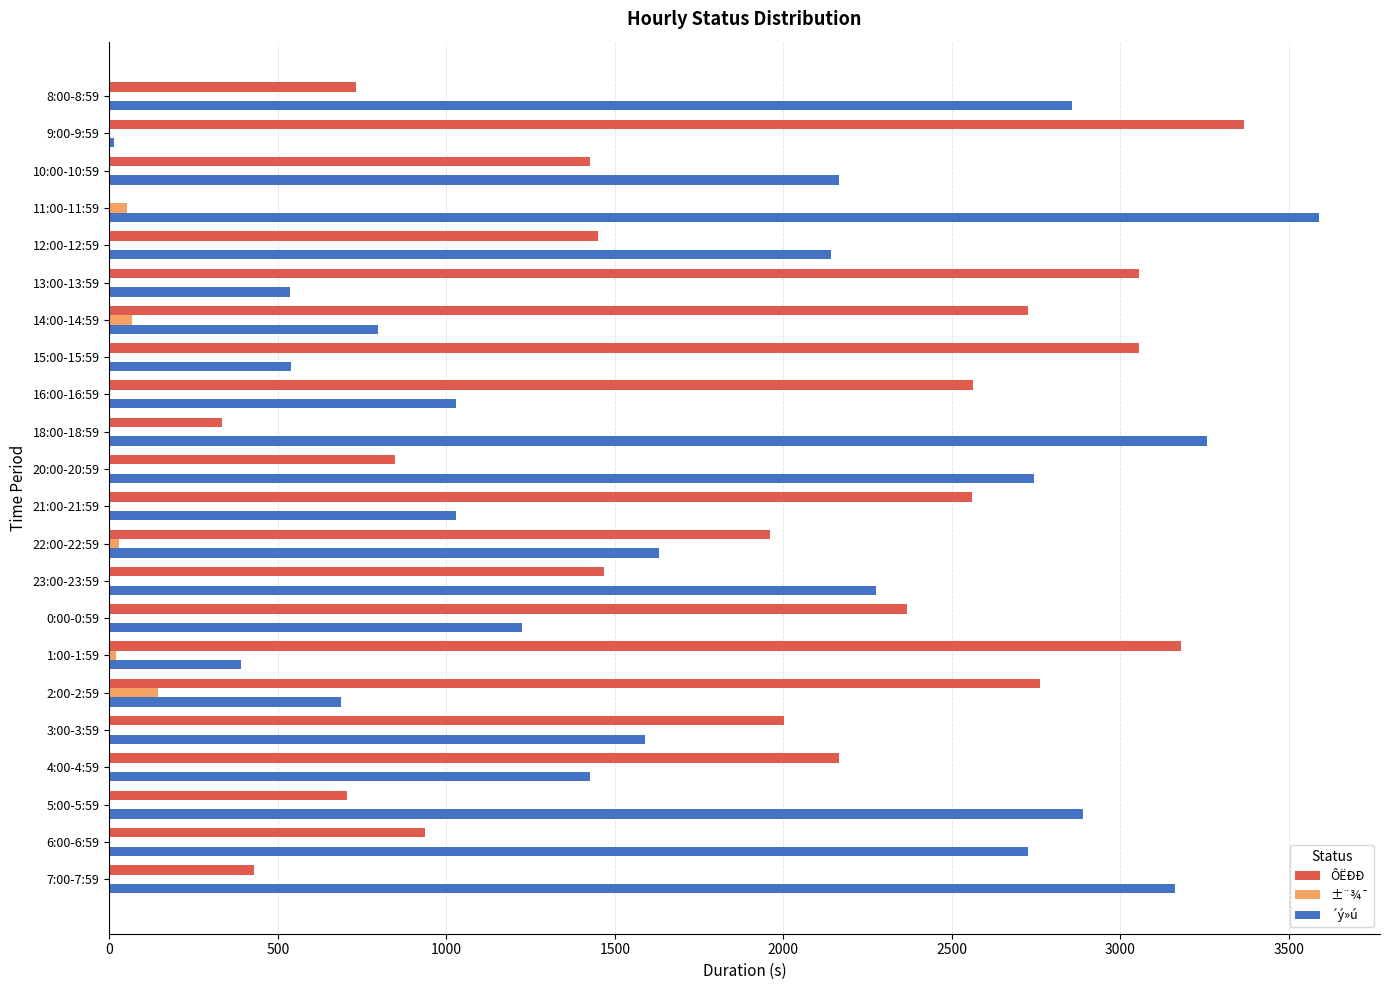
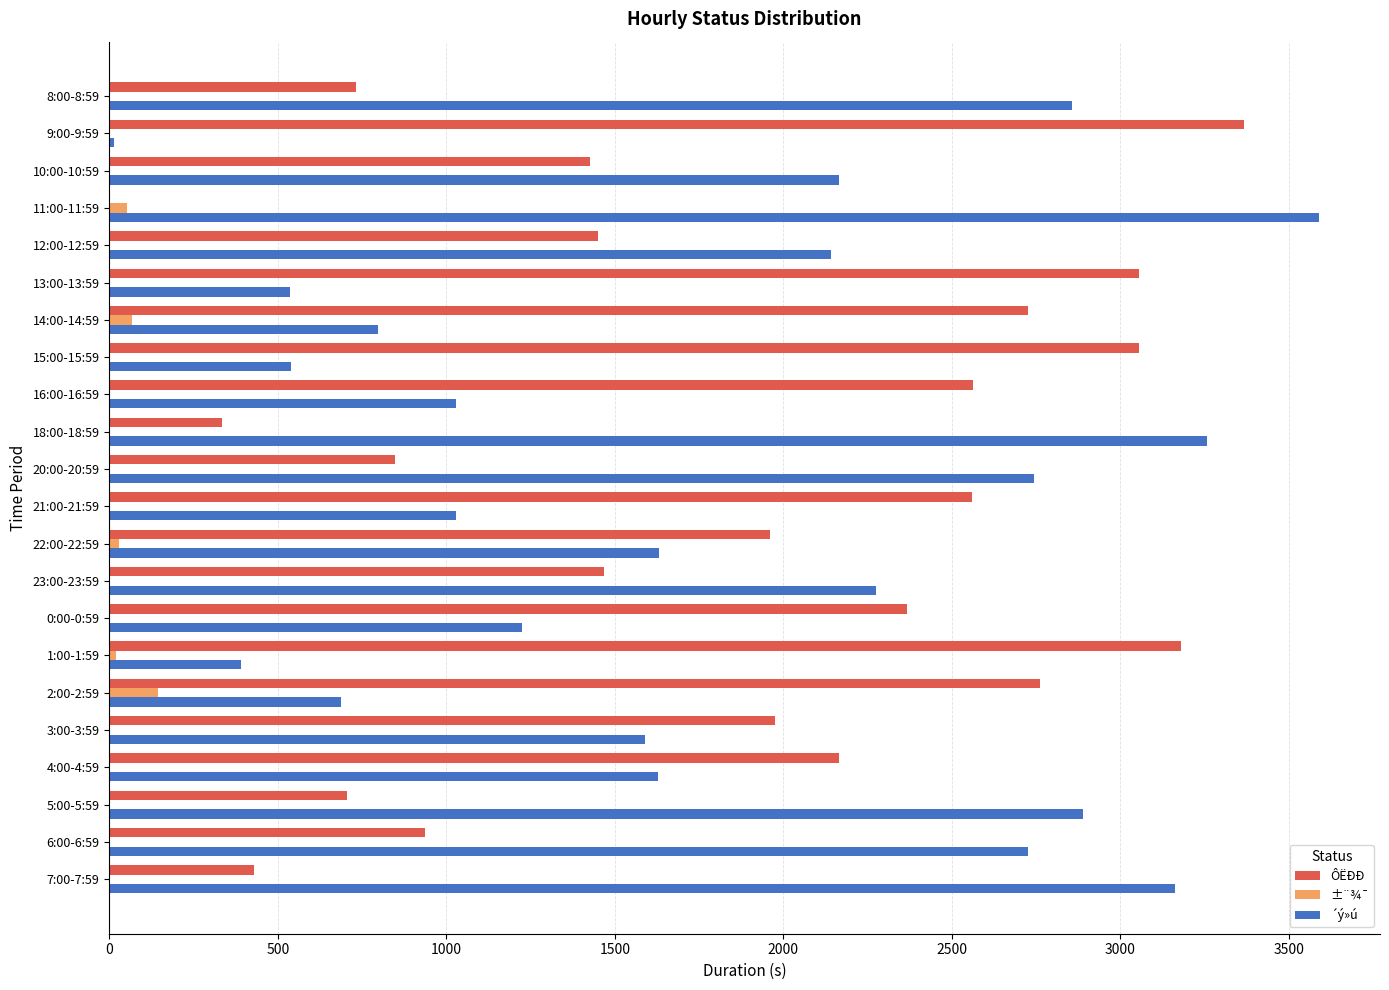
  {
    "ÔËÐÐ": {
      "8:00-8:59": 730,
      "9:00-9:59": 3370,
      "10:00-10:59": 1430,
      "11:00-11:59": 0,
      "12:00-12:59": 1450,
      "13:00-13:59": 3060,
      "14:00-14:59": 2730,
      "15:00-15:59": 3050,
      "16:00-16:59": 2560,
      "18:00-18:59": 340,
      "20:00-20:59": 850,
      "21:00-21:59": 2560,
      "22:00-22:59": 1960,
      "23:00-23:59": 1470,
      "0:00-0:59": 2370,
      "1:00-1:59": 3180,
      "2:00-2:59": 2760,
-     "3:00-3:59": 2000,
+     "3:00-3:59": 1980,
      "4:00-4:59": 2170,
      "5:00-5:59": 700,
      "6:00-6:59": 940,
      "7:00-7:59": 430
    },
    "±¨¾¯": {
      "8:00-8:59": 0,
      "9:00-9:59": 0,
      "10:00-10:59": 0,
      "11:00-11:59": 50,
      "12:00-12:59": 0,
      "13:00-13:59": 0,
      "14:00-14:59": 70,
      "15:00-15:59": 0,
      "16:00-16:59": 0,
      "18:00-18:59": 0,
      "20:00-20:59": 0,
      "21:00-21:59": 0,
      "22:00-22:59": 30,
      "23:00-23:59": 0,
      "0:00-0:59": 0,
      "1:00-1:59": 20,
      "2:00-2:59": 140,
      "3:00-3:59": 0,
      "4:00-4:59": 0,
      "5:00-5:59": 0,
      "6:00-6:59": 0,
      "7:00-7:59": 0
    },
    "´ý»ú": {
      "8:00-8:59": 2860,
      "9:00-9:59": 10,
      "10:00-10:59": 2170,
      "11:00-11:59": 3590,
      "12:00-12:59": 2140,
      "13:00-13:59": 540,
      "14:00-14:59": 800,
      "15:00-15:59": 540,
      "16:00-16:59": 1030,
      "18:00-18:59": 3260,
      "20:00-20:59": 2740,
      "21:00-21:59": 1030,
      "22:00-22:59": 1630,
      "23:00-23:59": 2270,
      "0:00-0:59": 1230,
      "1:00-1:59": 390,
      "2:00-2:59": 690,
      "3:00-3:59": 1590,
-     "4:00-4:59": 1430,
+     "4:00-4:59": 1630,
      "5:00-5:59": 2890,
      "6:00-6:59": 2730,
      "7:00-7:59": 3160
    }
  }
